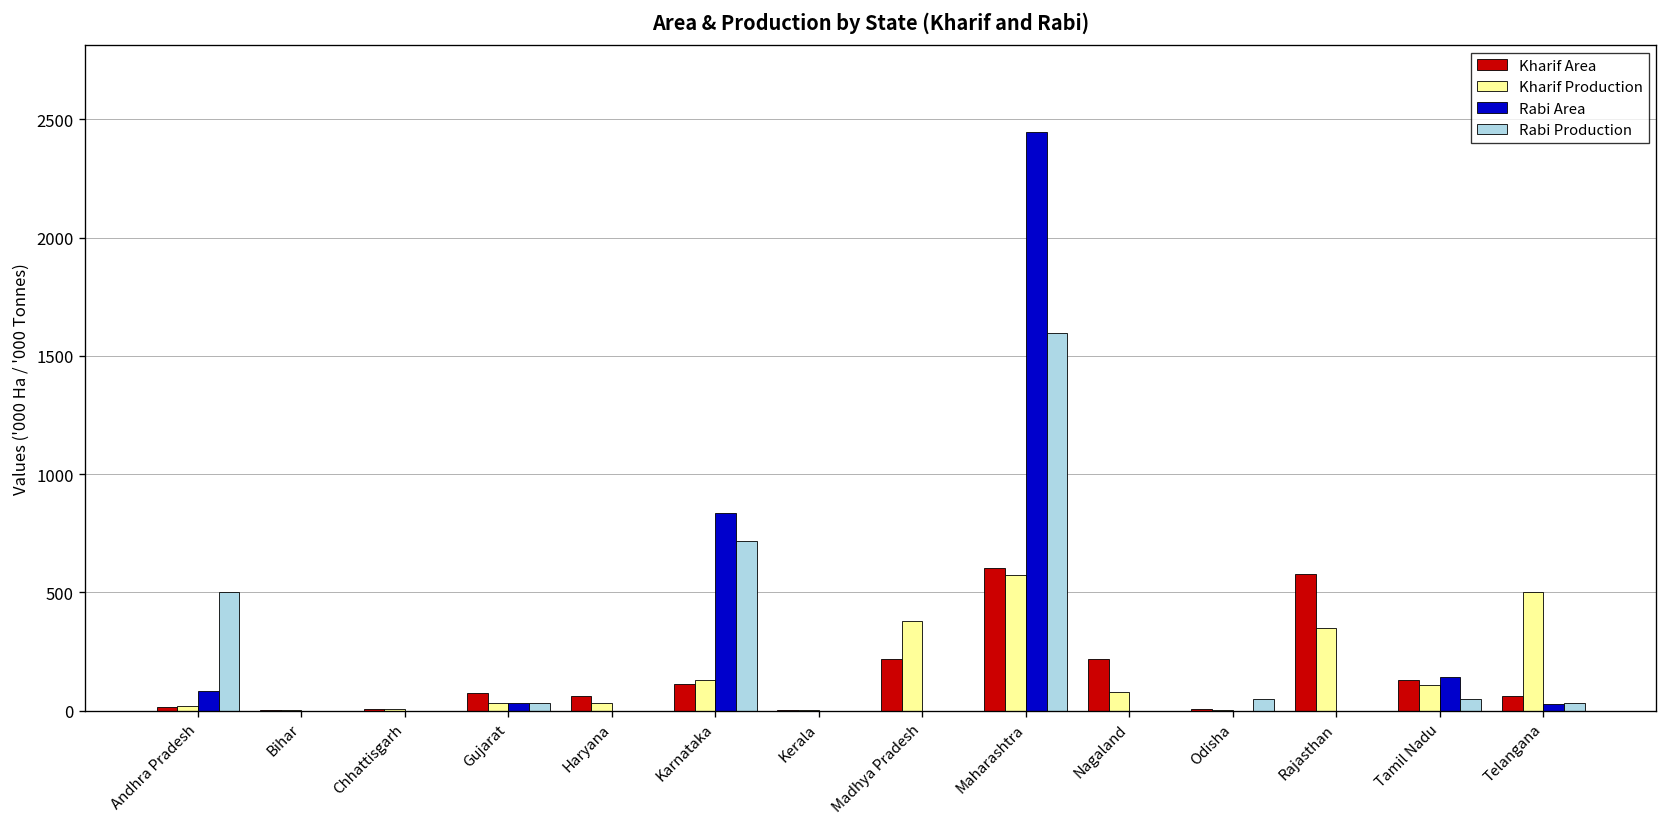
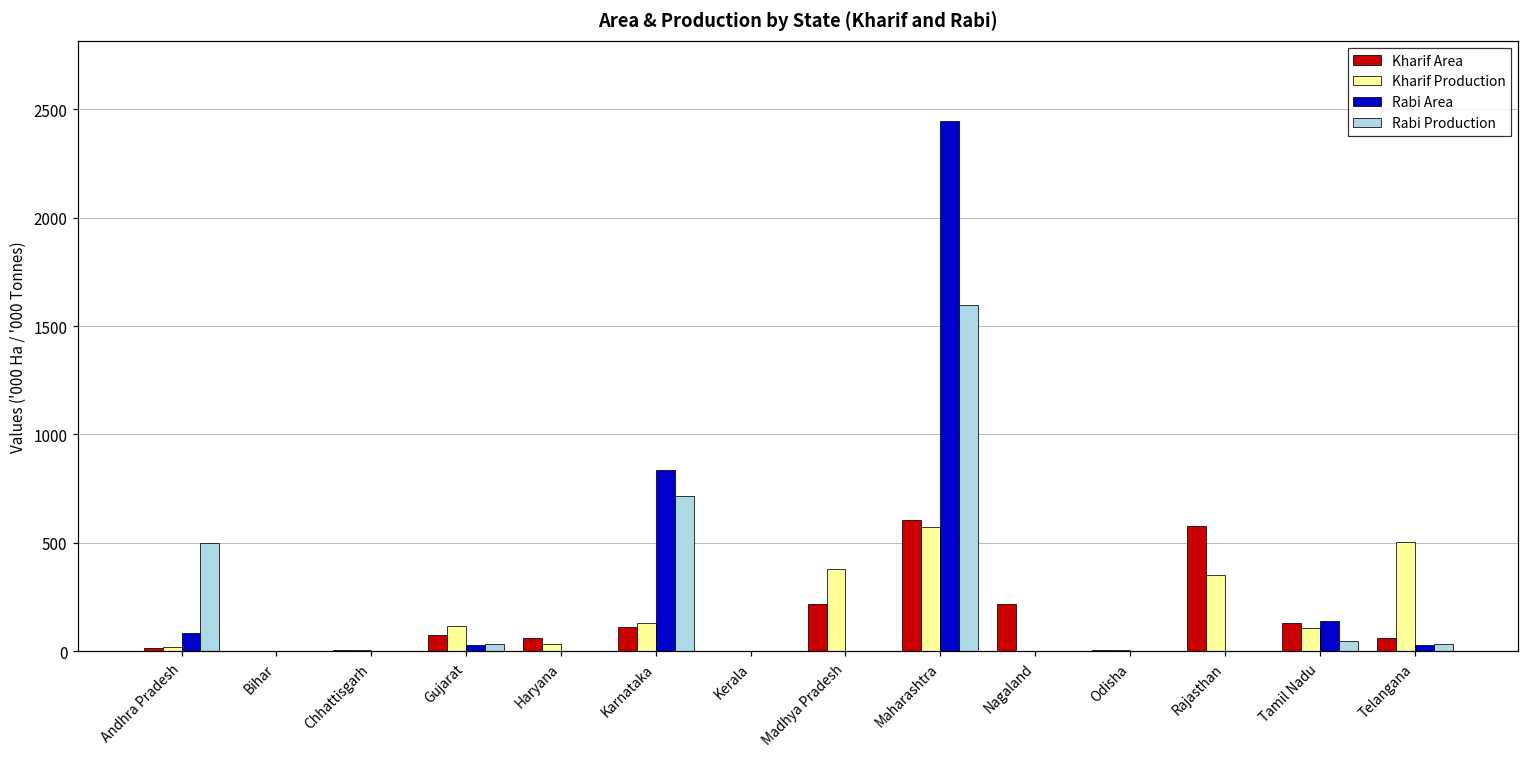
  {
    "Kharif Area": {
      "Andhra Pradesh": 10,
      "Gujarat": 80,
      "Haryana": 60,
      "Karnataka": 110,
      "Madhya Pradesh": 220,
      "Maharashtra": 600,
      "Nagaland": 220,
      "Rajasthan": 580,
      "Tamil Nadu": 130,
      "Telangana": 60
    },
    "Kharif Production": {
      "Andhra Pradesh": 20,
-     "Gujarat": 30,
+     "Gujarat": 120,
      "Haryana": 30,
      "Karnataka": 130,
      "Madhya Pradesh": 380,
      "Maharashtra": 580,
-     "Nagaland": 80,
+     "Nagaland": 0,
      "Rajasthan": 350,
      "Tamil Nadu": 110,
      "Telangana": 500
    },
    "Rabi Area": {
      "Andhra Pradesh": 80,
      "Bihar": 0,
      "Chhattisgarh": 0,
      "Gujarat": 30,
      "Haryana": 0,
      "Karnataka": 840,
      "Kerala": 0,
      "Madhya Pradesh": 0,
      "Maharashtra": 2450,
      "Nagaland": 0,
      "Odisha": 0,
      "Rajasthan": 0,
      "Tamil Nadu": 140,
      "Telangana": 30
    },
    "Rabi Production": {
      "Andhra Pradesh": 500,
      "Bihar": 0,
      "Chhattisgarh": 0,
      "Gujarat": 30,
      "Haryana": 0,
      "Karnataka": 720,
      "Kerala": 0,
      "Madhya Pradesh": 0,
      "Maharashtra": 1600,
      "Nagaland": 0,
-     "Odisha": 50,
+     "Odisha": 0,
      "Rajasthan": 0,
      "Tamil Nadu": 50,
      "Telangana": 30
    }
  }
